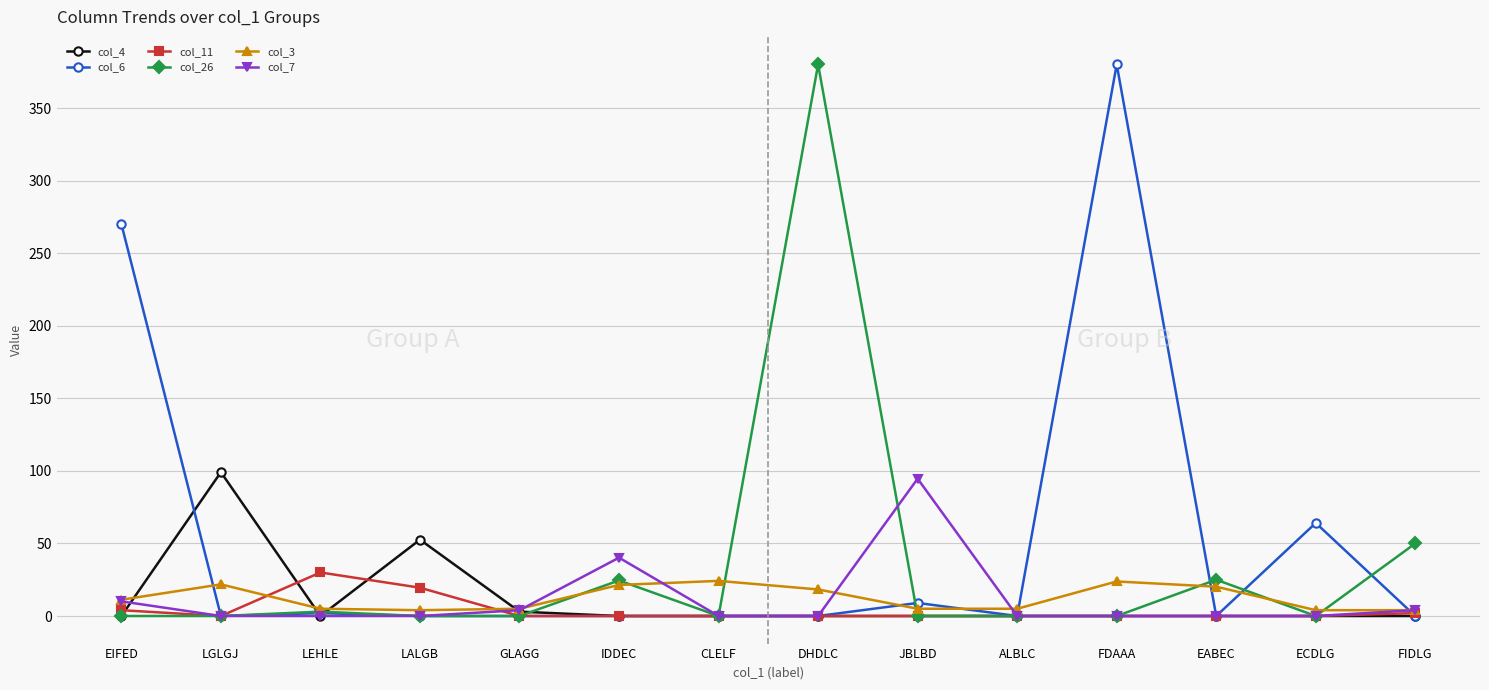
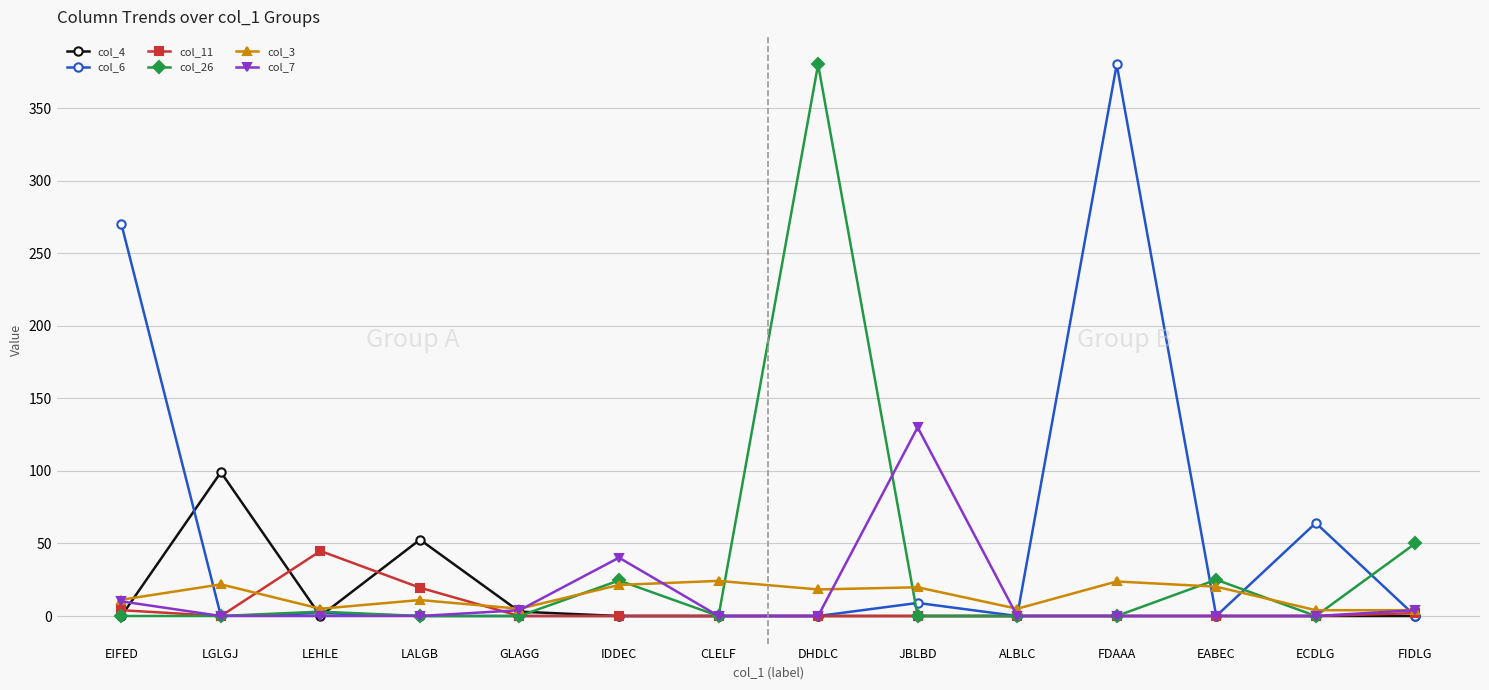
  {
    "col_4": {
      "LGLGJ": 99,
      "LALGB": 53
    },
    "col_6": {
      "EIFED": 270,
      "JBLBD": 9,
      "FDAAA": 380,
      "ECDLG": 64
    },
    "col_11": {
      "EIFED": 4,
-     "LEHLE": 30,
+     "LEHLE": 45,
      "LALGB": 20,
      "FIDLG": 2
    },
    "col_26": {
      "IDDEC": 25,
      "DHDLC": 380,
      "EABEC": 25,
      "FIDLG": 50
    },
    "col_3": {
      "LGLGJ": 22,
      "LEHLE": 5,
-     "LALGB": 4,
+     "LALGB": 11,
      "IDDEC": 21,
      "CLELF": 24,
      "DHDLC": 18,
-     "JBLBD": 5,
+     "JBLBD": 20,
      "ALBLC": 5,
      "FDAAA": 24,
      "EABEC": 20,
      "ECDLG": 4
    },
    "col_7": {
      "IDDEC": 40,
-     "JBLBD": 95
+     "JBLBD": 130
    }
  }
